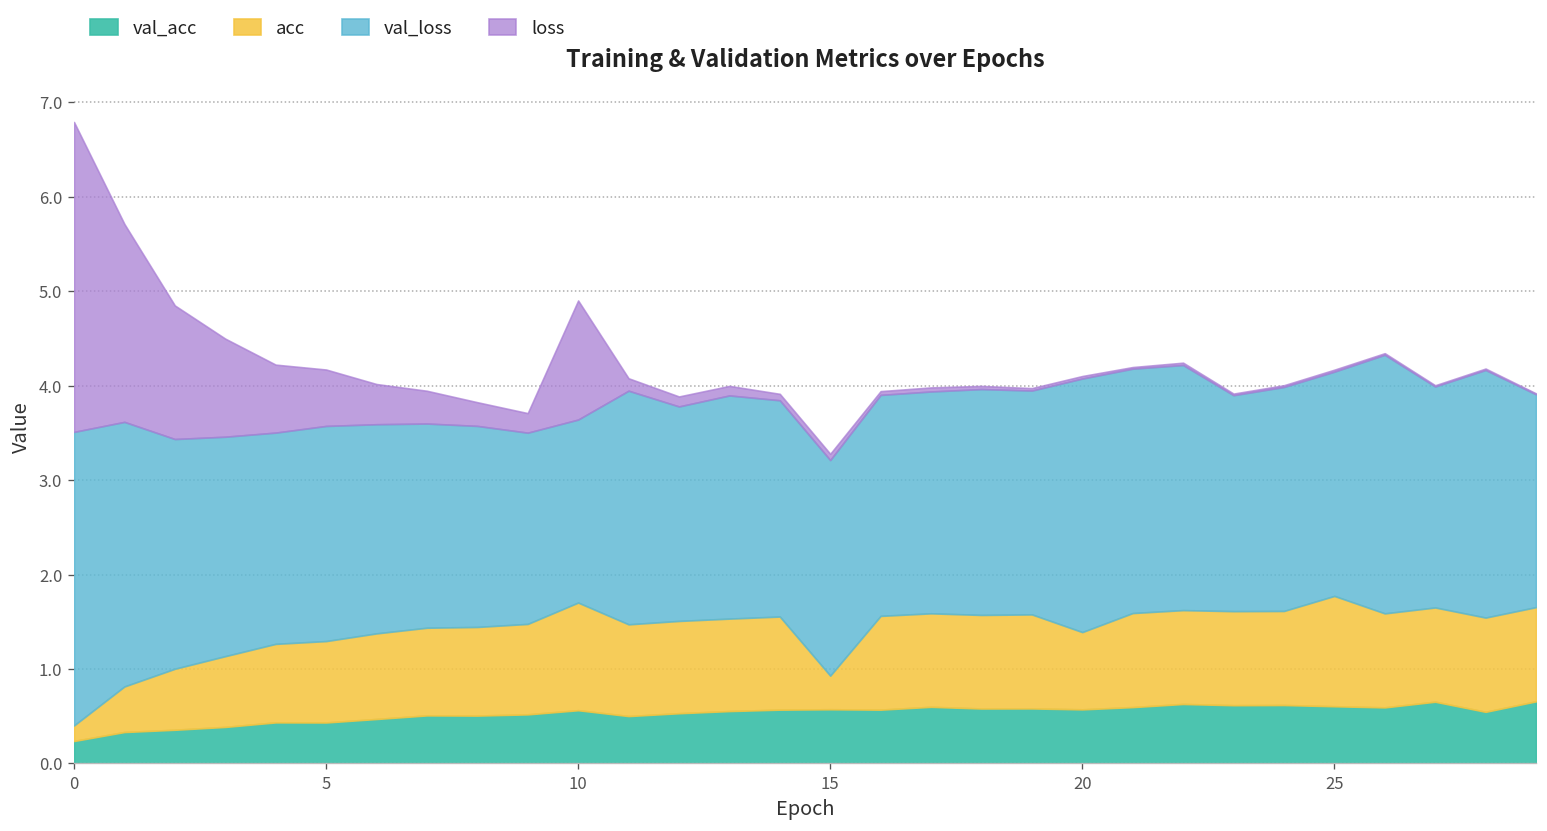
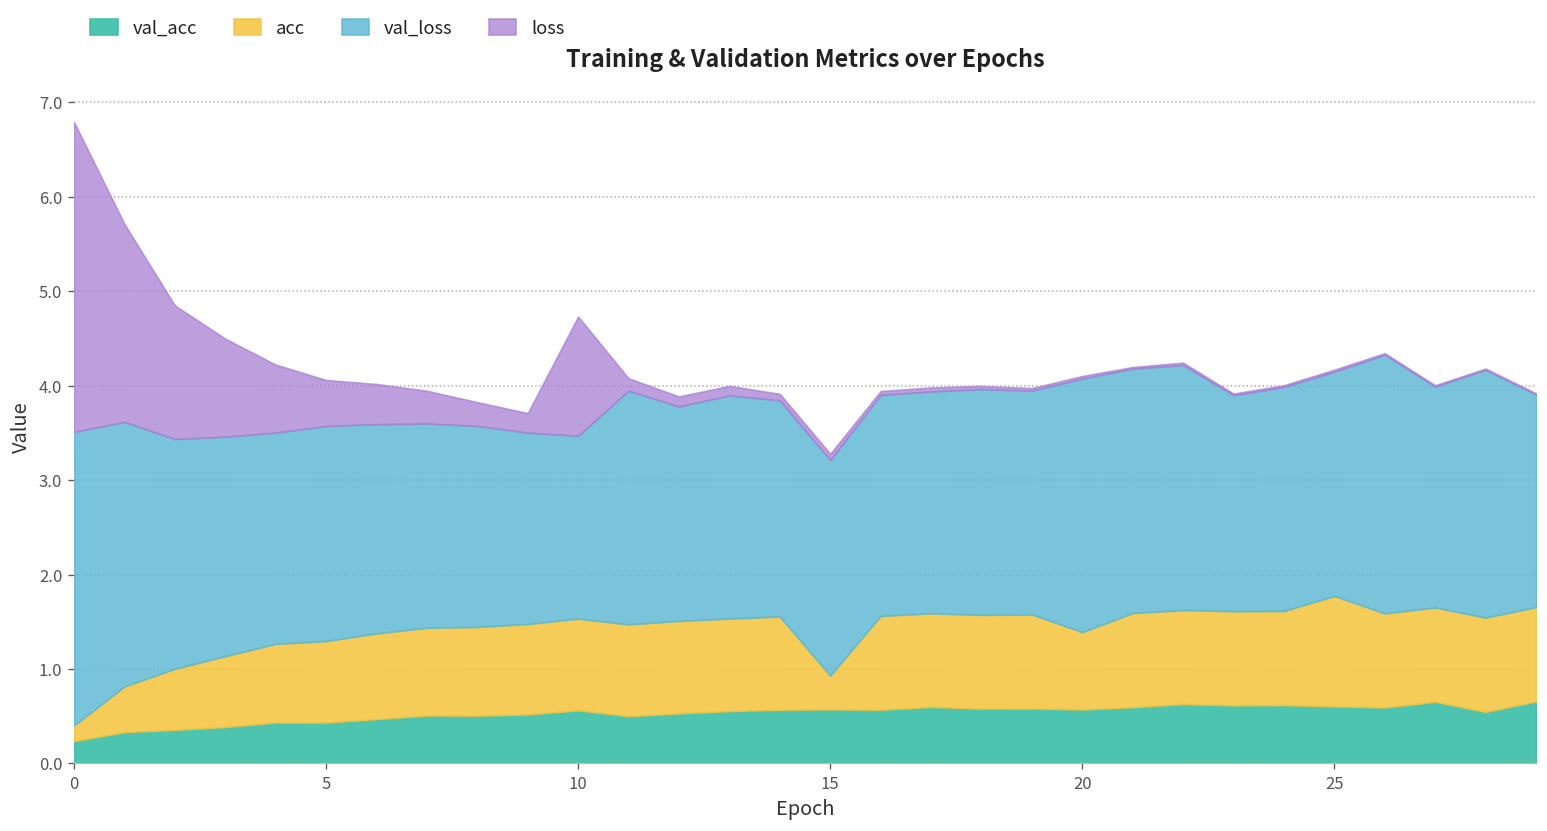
  {
    "acc": {
      "0": 0.2,
      "5": 0.9,
-     "10": 1.1,
+     "10": 1.0,
      "15": 0.4,
      "20": 0.8,
      "25": 1.2
    },
    "loss": {
      "0": 3.3,
-     "5": 0.6,
+     "5": 0.5,
      "10": 1.3,
      "15": 0.1
    }
  }
